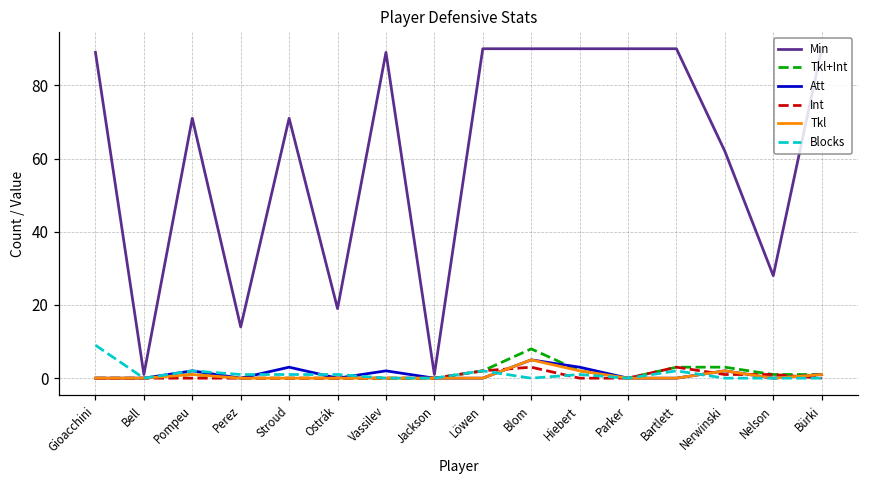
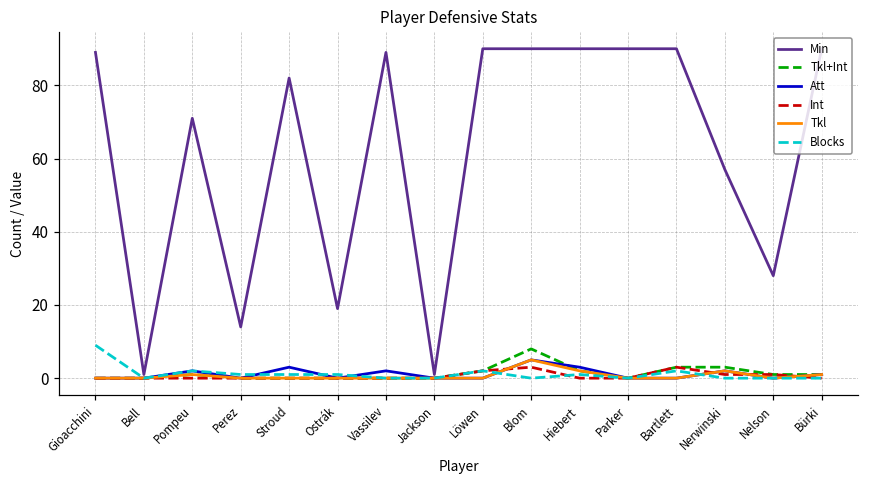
  {
    "Min": {
      "Gioacchini": 89,
      "Bell": 1,
      "Pompeu": 71,
      "Perez": 14,
-     "Stroud": 71,
+     "Stroud": 82,
      "Ostrák": 19,
      "Vassilev": 89,
      "Jackson": 1,
      "Löwen": 90,
      "Blom": 90,
      "Hiebert": 90,
      "Parker": 90,
      "Bartlett": 90,
-     "Nerwinski": 62,
+     "Nerwinski": 57,
      "Nelson": 28
    },
    "Tkl+Int": {
      "Blom": 8,
      "Nerwinski": 3
    },
    "Att": {
      "Stroud": 3,
      "Vassilev": 2,
      "Hiebert": 3
    },
    "Int": {
      "Pompeu": 0,
      "Blom": 3,
      "Hiebert": 0,
      "Nerwinski": 1
    },
    "Blocks": {
      "Gioacchini": 9,
      "Perez": 1,
      "Stroud": 1,
      "Ostrák": 1,
      "Blom": 0,
      "Hiebert": 1,
      "Bartlett": 2,
      "Nerwinski": 0
    }
  }
